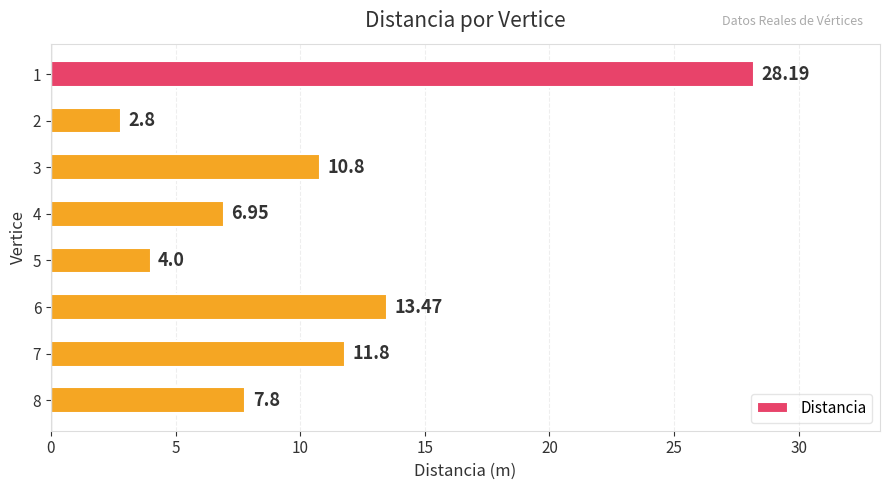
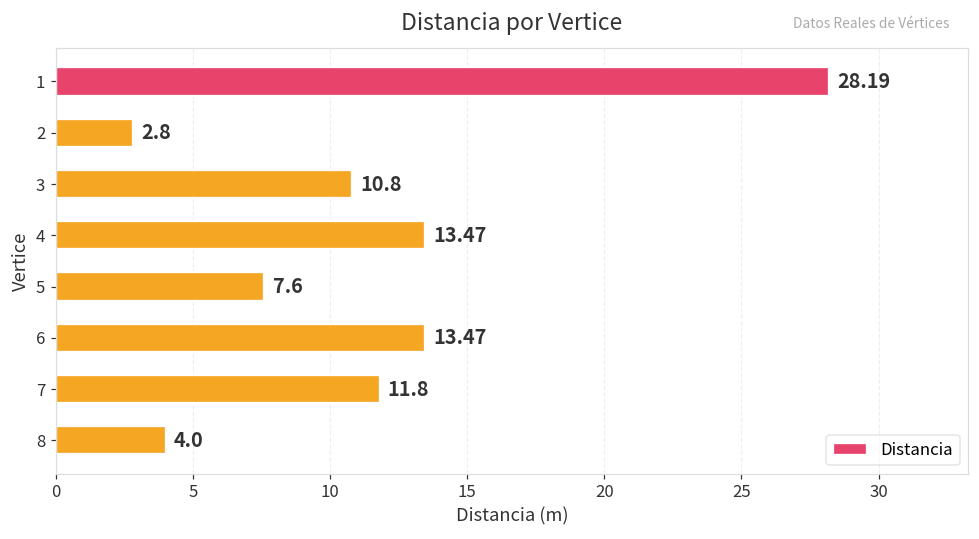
  {
    "1": 28.19,
    "2": 2.8,
    "3": 10.8,
-   "4": 6.95,
-   "5": 4.0,
+   "4": 13.47,
+   "5": 7.6,
    "6": 13.47,
    "7": 11.8,
-   "8": 7.8
+   "8": 4.0
  }
